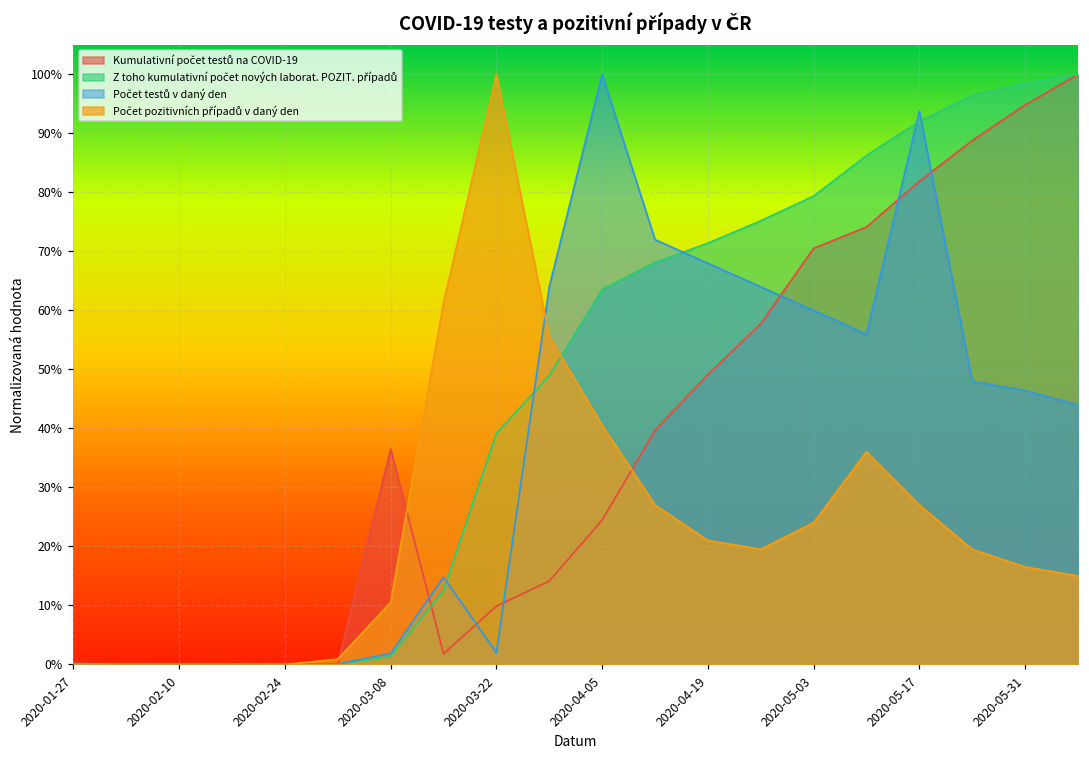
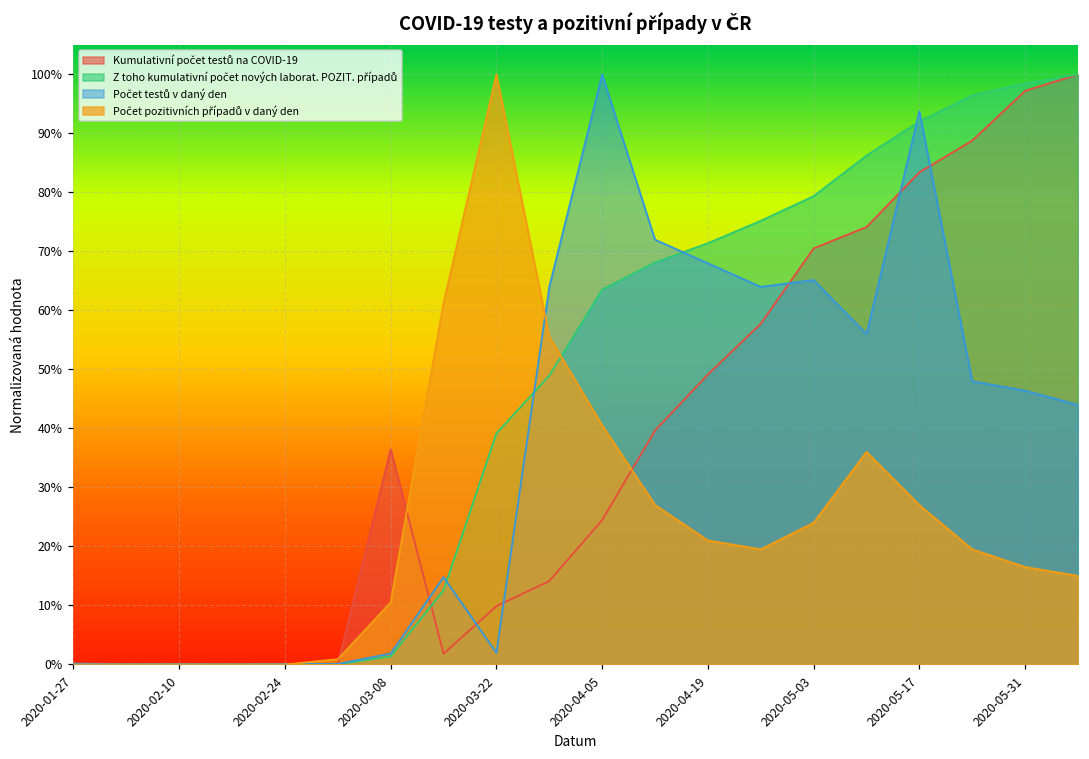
  {
    "Kumulativní počet testů na COVID-19": {
      "2020-03-08": "36%",
      "2020-03-22": "10%",
      "2020-04-05": "24%",
      "2020-04-19": "49%",
      "2020-05-03": "71%",
-     "2020-05-17": "82%",
-     "2020-05-31": "95%"
+     "2020-05-17": "83%",
+     "2020-05-31": "97%"
    },
    "Z toho kumulativní počet nových laborat. POZIT. případů": {
      "2020-03-08": "1%",
      "2020-03-22": "39%",
      "2020-04-05": "64%",
      "2020-04-19": "71%",
      "2020-05-03": "79%",
      "2020-05-17": "92%",
      "2020-05-31": "98%"
    },
    "Počet testů v daný den": {
      "2020-03-08": "2%",
      "2020-03-22": "2%",
      "2020-04-05": "100%",
      "2020-04-19": "68%",
-     "2020-05-03": "60%",
+     "2020-05-03": "65%",
      "2020-05-17": "94%",
      "2020-05-31": "46%"
    },
    "Počet pozitivních případů v daný den": {
      "2020-03-08": "11%",
      "2020-03-22": "100%",
      "2020-04-05": "41%",
      "2020-04-19": "21%",
      "2020-05-03": "24%",
      "2020-05-17": "27%",
      "2020-05-31": "17%"
    }
  }
